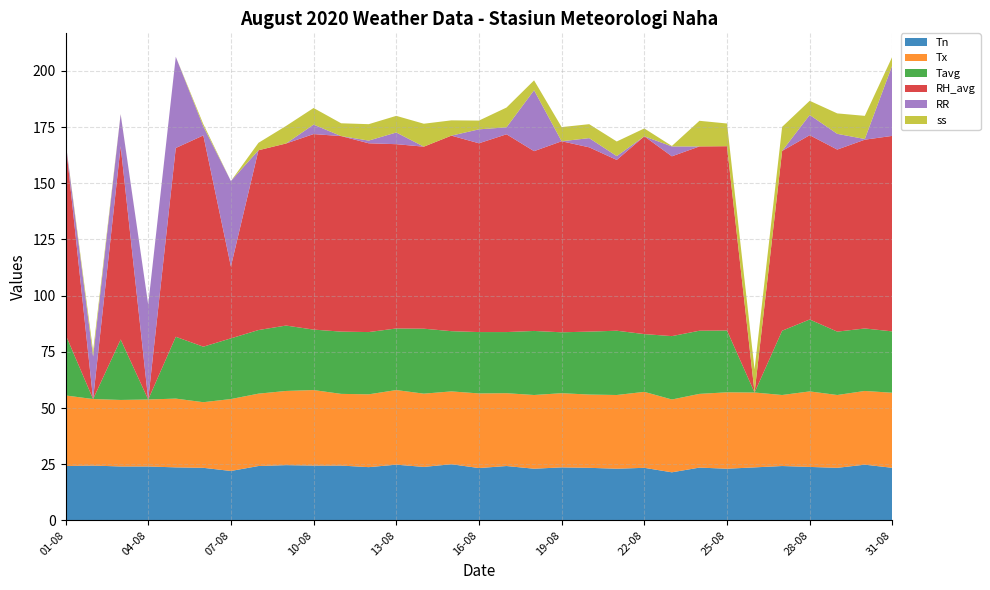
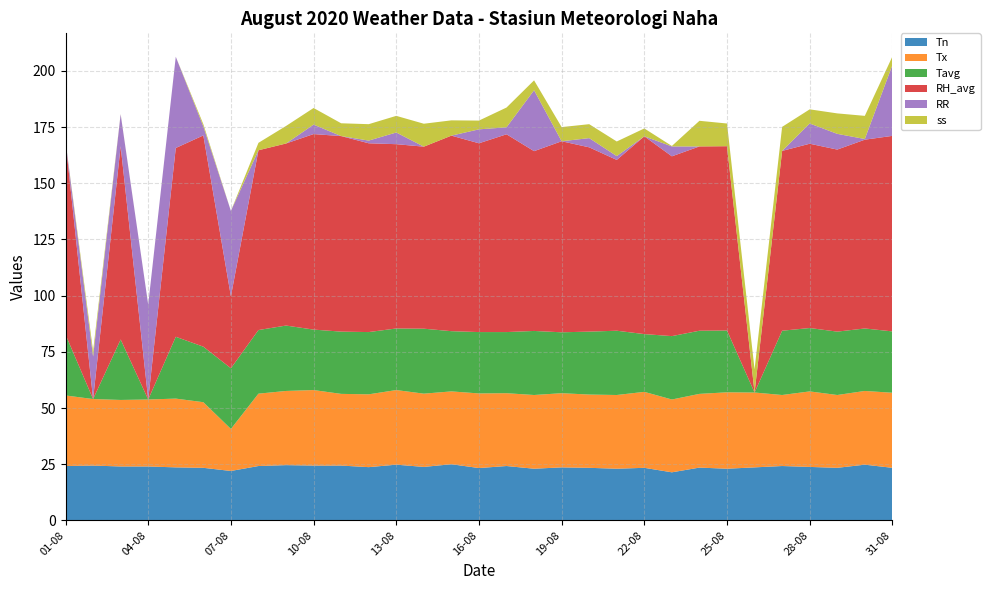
  {
    "Tn": {
      "01-08": 24,
      "04-08": 24,
      "07-08": 22,
      "10-08": 24,
      "13-08": 25,
      "16-08": 23,
      "19-08": 24,
      "22-08": 23,
      "25-08": 23,
      "28-08": 24,
      "31-08": 23
    },
    "Tx": {
      "01-08": 31,
-     "07-08": 32,
+     "07-08": 19,
      "10-08": 34,
      "13-08": 33,
      "16-08": 33,
      "19-08": 33,
      "22-08": 34,
      "25-08": 34,
      "28-08": 34,
      "31-08": 33
    },
    "Tavg": {
      "01-08": 27,
      "07-08": 27,
      "10-08": 27,
      "13-08": 27,
      "16-08": 27,
      "19-08": 27,
      "22-08": 26,
      "25-08": 28,
-     "28-08": 32,
+     "28-08": 28,
      "31-08": 27
    },
    "RH_avg": {
      "07-08": 32,
      "10-08": 87,
      "13-08": 82,
      "16-08": 84,
      "28-08": 82,
      "31-08": 87
    },
    "RR": {
      "10-08": 4,
      "13-08": 5,
      "16-08": 6,
      "28-08": 9,
      "31-08": 32
    },
    "ss": {
      "10-08": 7,
      "13-08": 7,
      "16-08": 4,
      "19-08": 6,
      "22-08": 4,
      "25-08": 10,
      "28-08": 6,
      "31-08": 4
    }
  }
